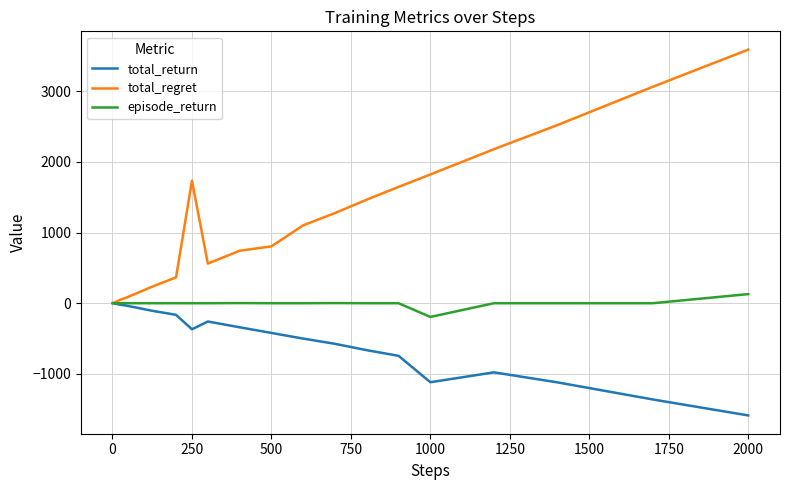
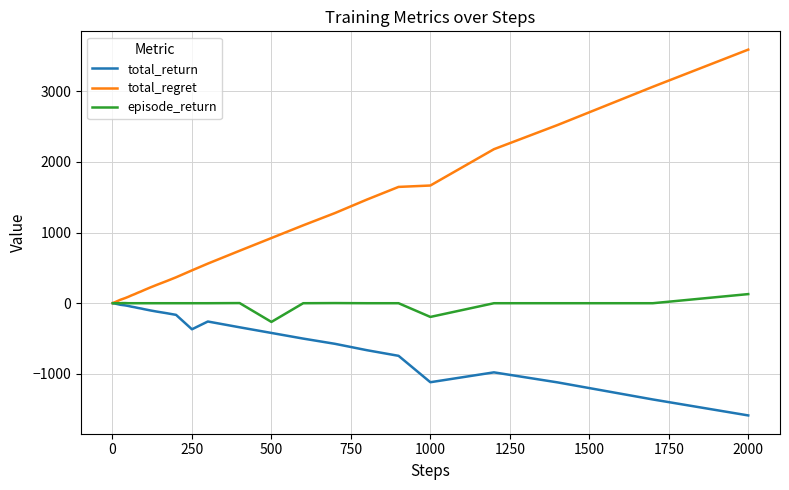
  {
    "total_return": {
      "250": -400,
      "500": -400,
      "1000": -1100,
      "2000": -1600
    },
    "total_regret": {
-     "250": 1700,
-     "500": 800,
-     "1000": 1800,
+     "250": 500,
+     "500": 900,
+     "1000": 1700,
      "2000": 3600
    },
    "episode_return": {
      "250": 0,
-     "500": 0,
+     "500": -300,
      "1000": -200,
      "2000": 100
    }
  }
